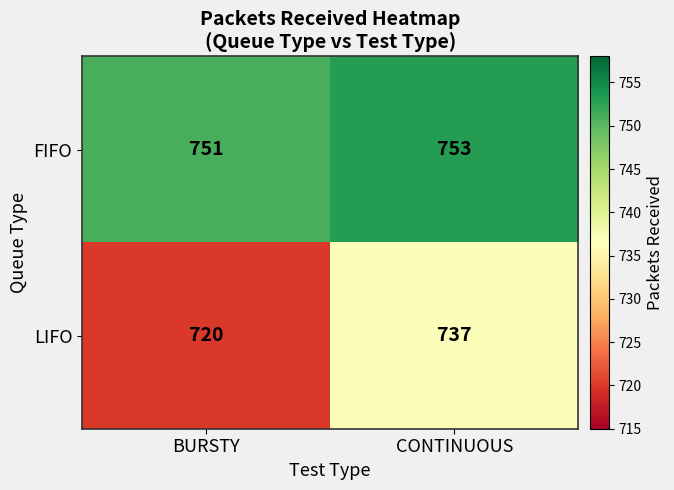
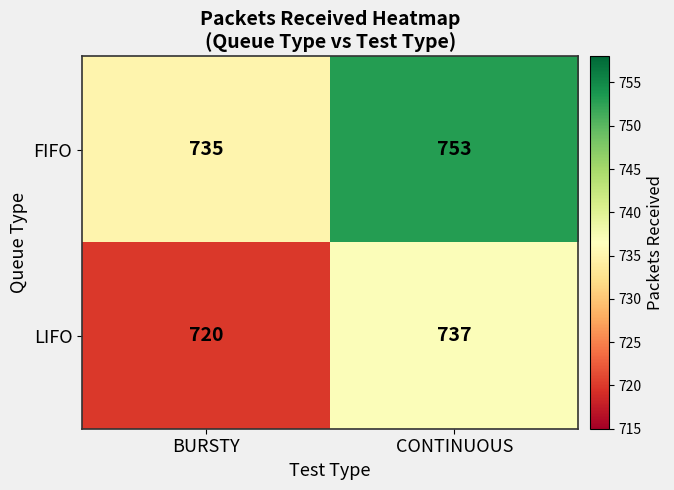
  {
    "FIFO": {
-     "BURSTY": 751,
+     "BURSTY": 735,
      "CONTINUOUS": 753
    },
    "LIFO": {
      "BURSTY": 720,
      "CONTINUOUS": 737
    }
  }
